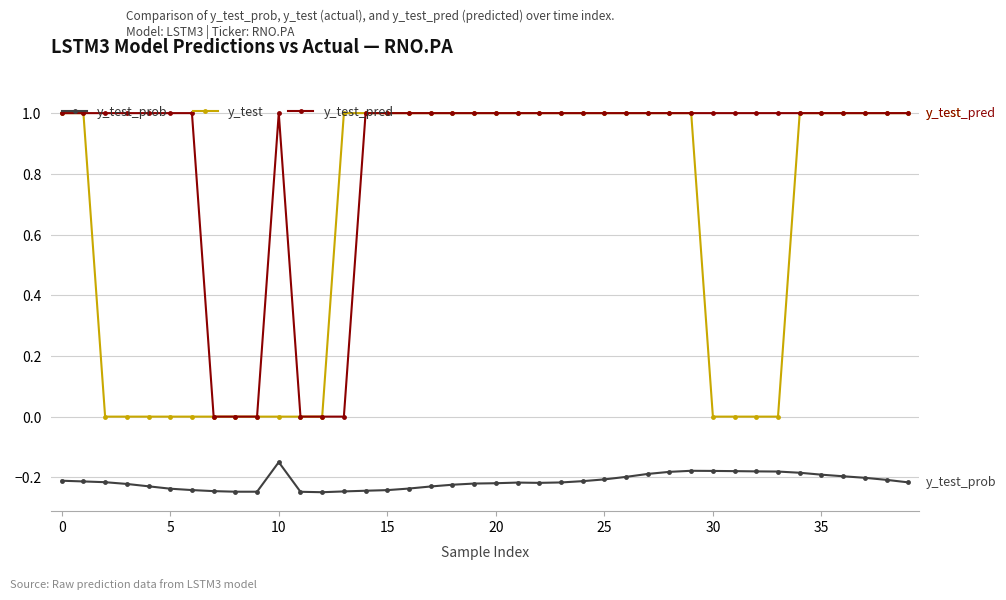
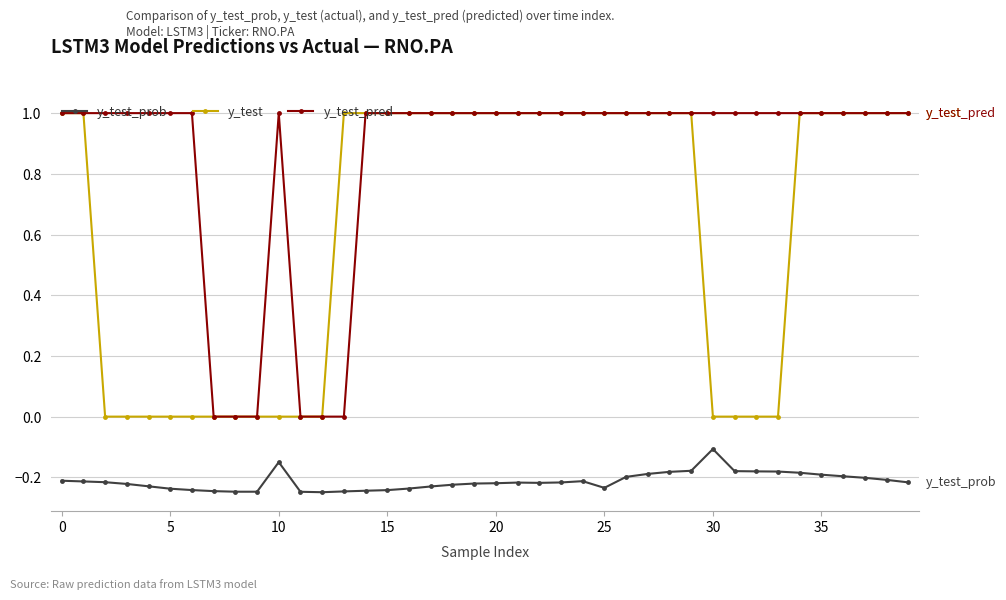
  {
    "y_test_prob": {
      "0": -0.21,
      "5": -0.24,
      "10": -0.15,
      "15": -0.24,
      "20": -0.22,
-     "25": -0.21,
-     "30": -0.18,
+     "25": -0.23,
+     "30": -0.11,
      "35": -0.19
    },
    "y_test": {
      "5": 0.00,
      "10": 0.00,
      "30": 0.00
    },
    "y_test_pred": {
      "5": 1.00,
      "10": 1.00,
      "30": 1.00
    }
  }
